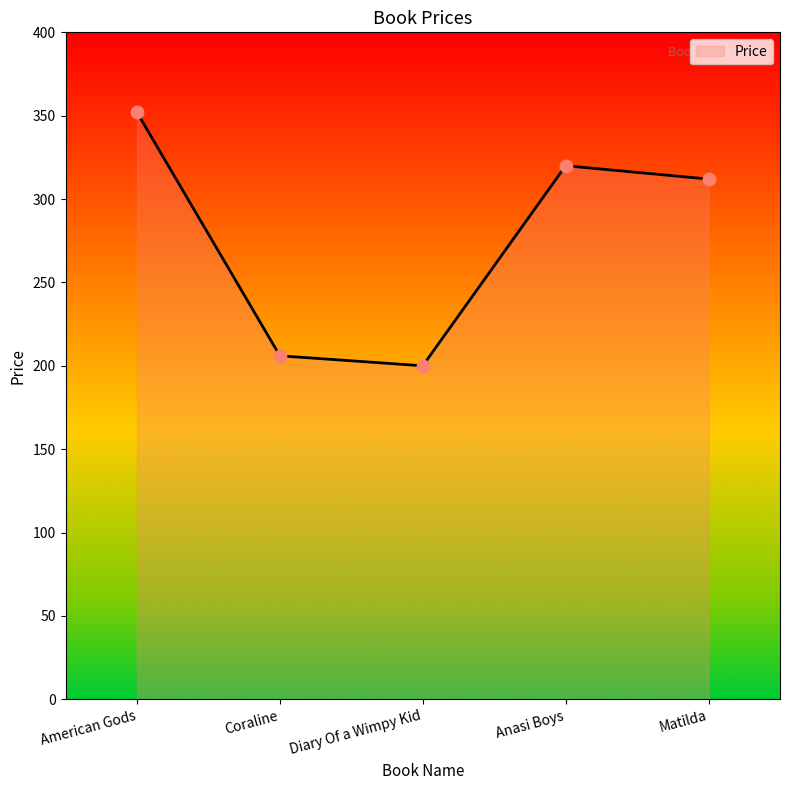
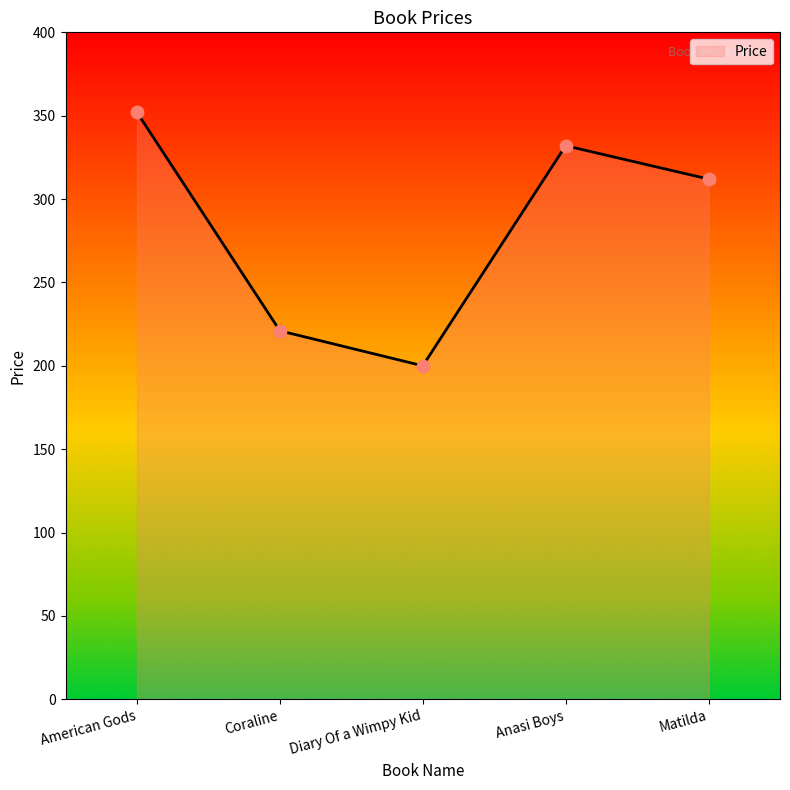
  {
    "American Gods": 352,
-   "Coraline": 206,
+   "Coraline": 221,
    "Diary Of a Wimpy Kid": 200,
-   "Anasi Boys": 320,
+   "Anasi Boys": 332,
    "Matilda": 312
  }
